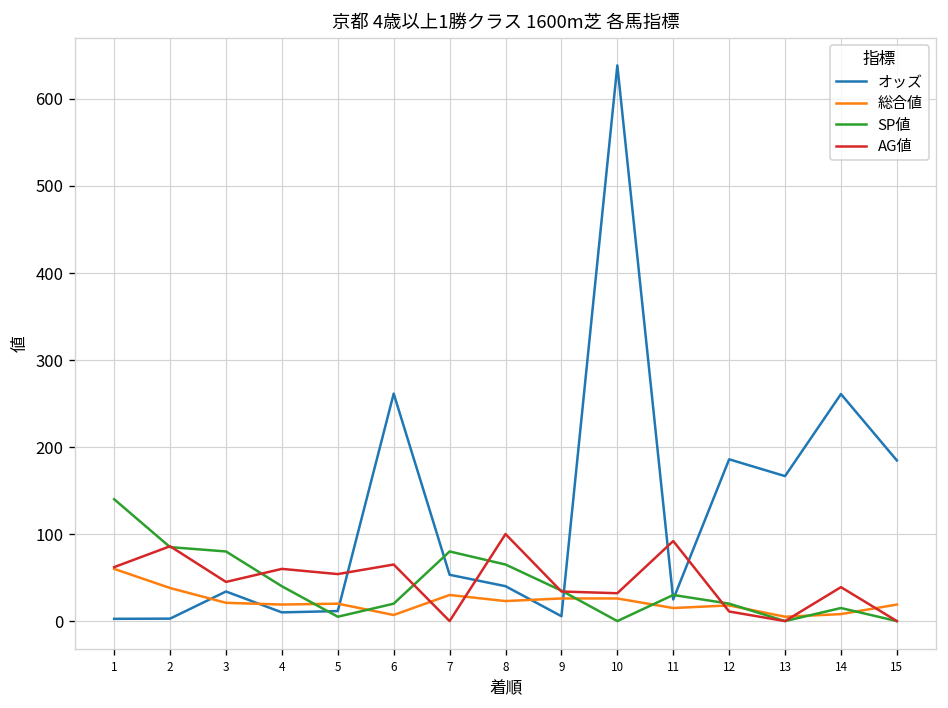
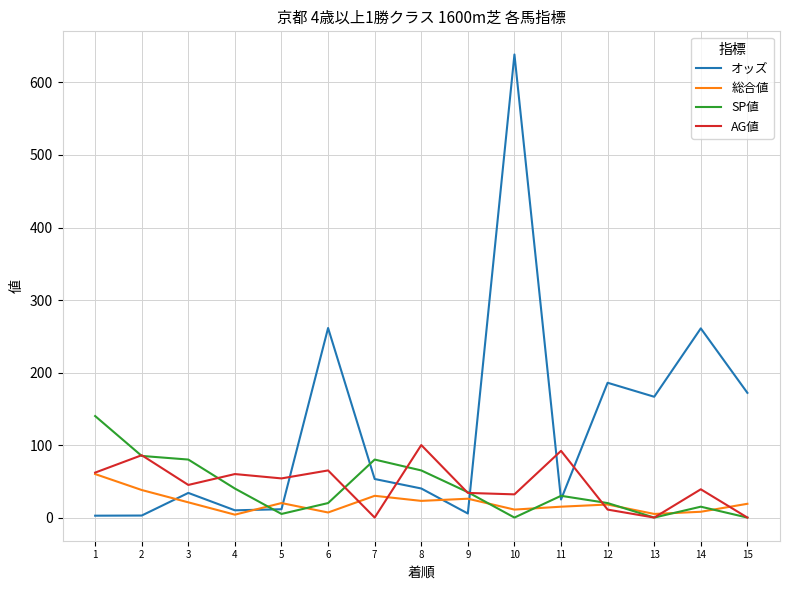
  {
    "オッズ": {
      "1": 0,
      "2": 0,
      "3": 30,
      "4": 10,
      "5": 10,
      "6": 260,
      "7": 50,
      "8": 40,
      "9": 10,
      "10": 640,
      "11": 20,
      "12": 190,
      "13": 170,
      "14": 260,
-     "15": 180
+     "15": 170
    },
    "総合値": {
      "2": 40,
      "3": 20,
-     "4": 20,
+     "4": 0,
      "5": 20,
      "6": 10,
      "7": 30,
      "8": 20,
      "9": 30,
-     "10": 30,
+     "10": 10,
      "11": 20,
      "13": 10,
      "14": 10,
      "15": 20
    },
    "SP値": {
      "1": 140,
      "3": 80,
      "4": 40,
      "5": 10,
      "6": 20,
      "7": 80,
      "8": 70,
      "10": 0,
      "11": 30,
      "14": 20
    },
    "AG値": {
      "3": 50,
      "4": 60,
      "5": 50,
      "6": 70,
      "7": 0,
      "8": 100,
      "10": 30,
      "11": 90,
      "12": 10,
      "14": 40
    }
  }
